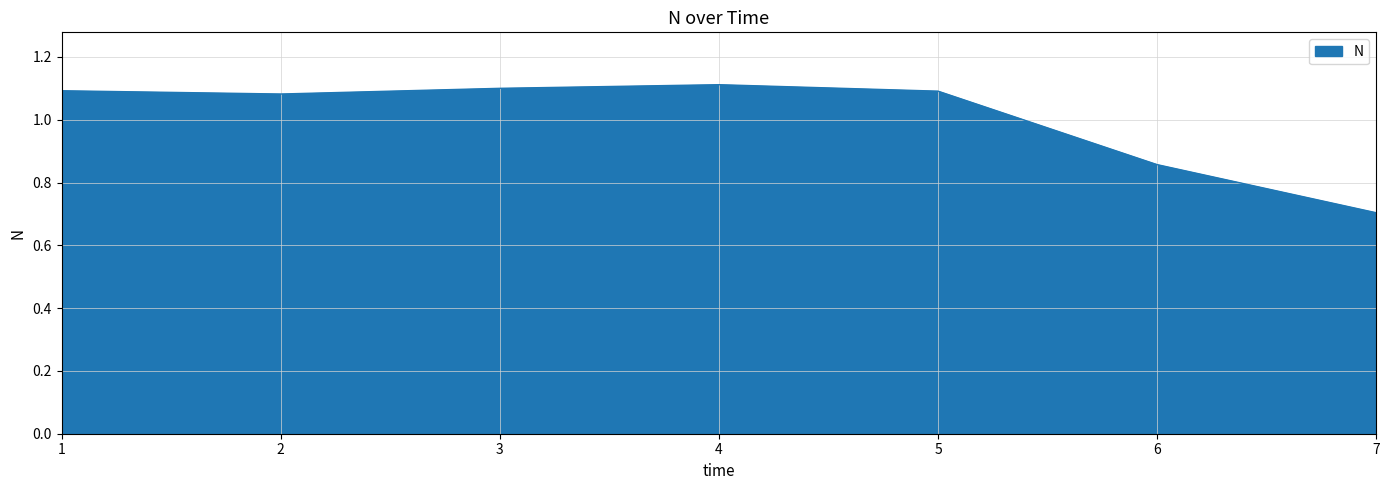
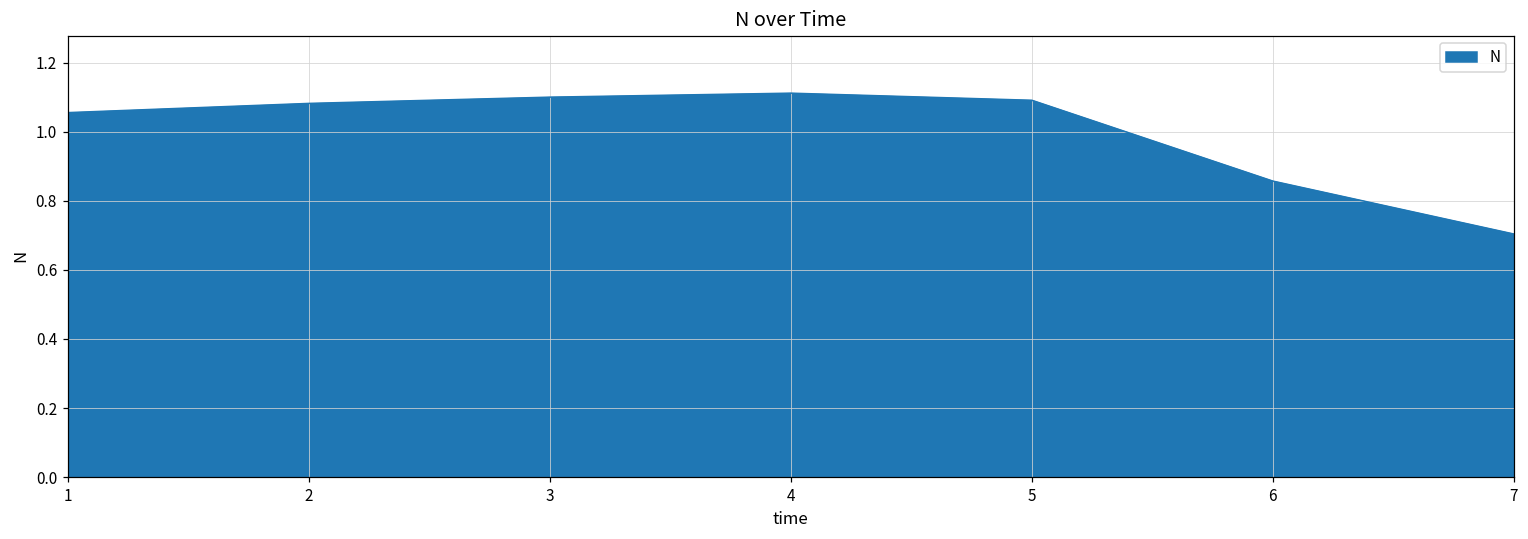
  {
-   "1": 1.09,
+   "1": 1.06,
    "2": 1.08,
    "3": 1.10,
    "4": 1.11,
    "5": 1.09,
    "6": 0.86,
    "7": 0.70
  }
